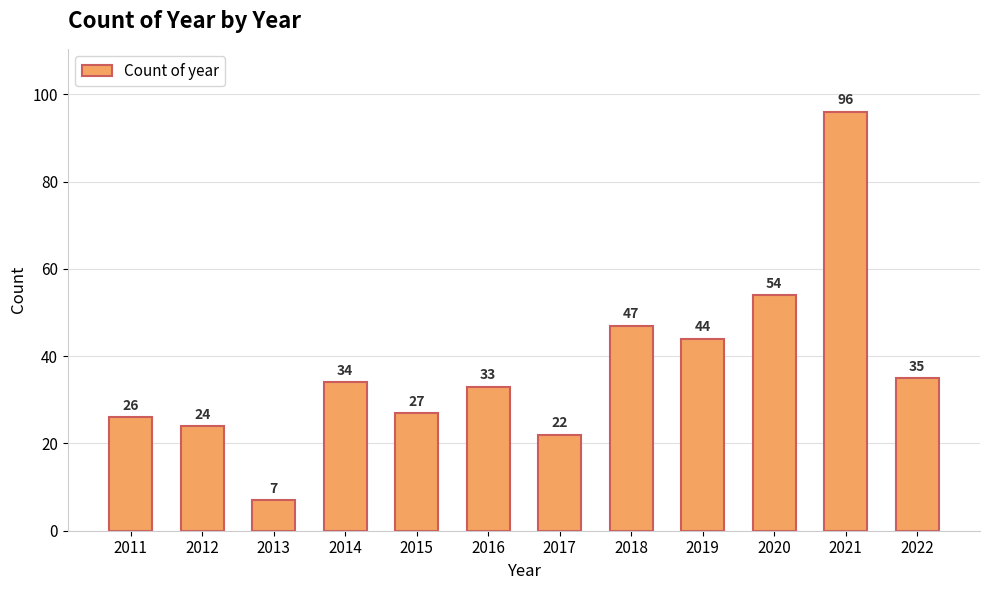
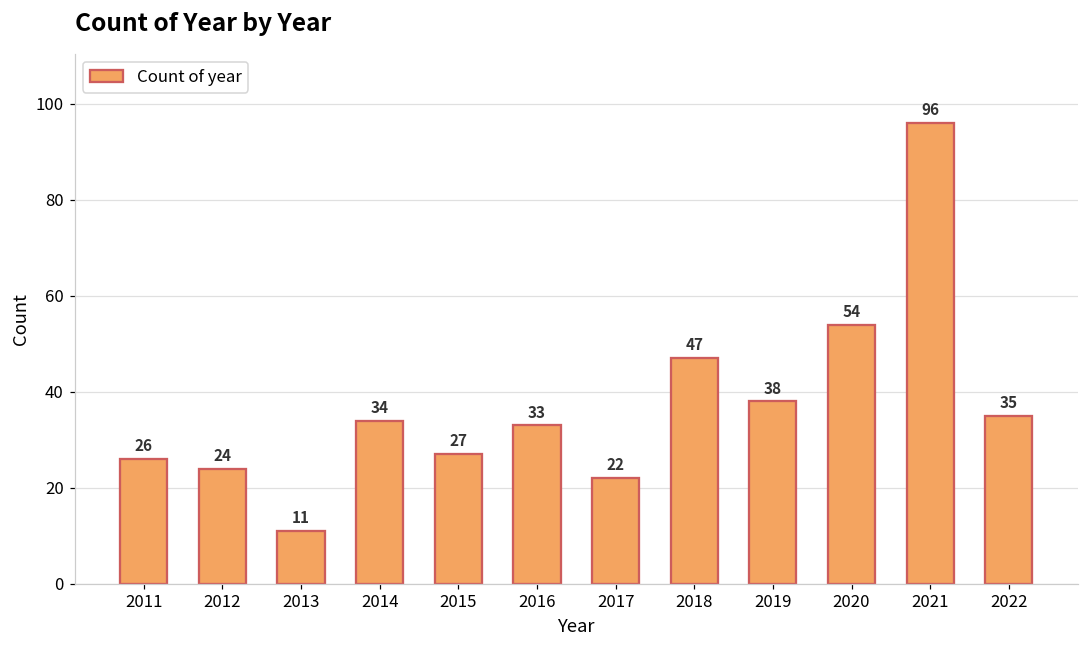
  {
    "2011": 26,
    "2012": 24,
-   "2013": 7,
+   "2013": 11,
    "2014": 34,
    "2015": 27,
    "2016": 33,
    "2017": 22,
    "2018": 47,
-   "2019": 44,
+   "2019": 38,
    "2020": 54,
    "2021": 96,
    "2022": 35
  }
